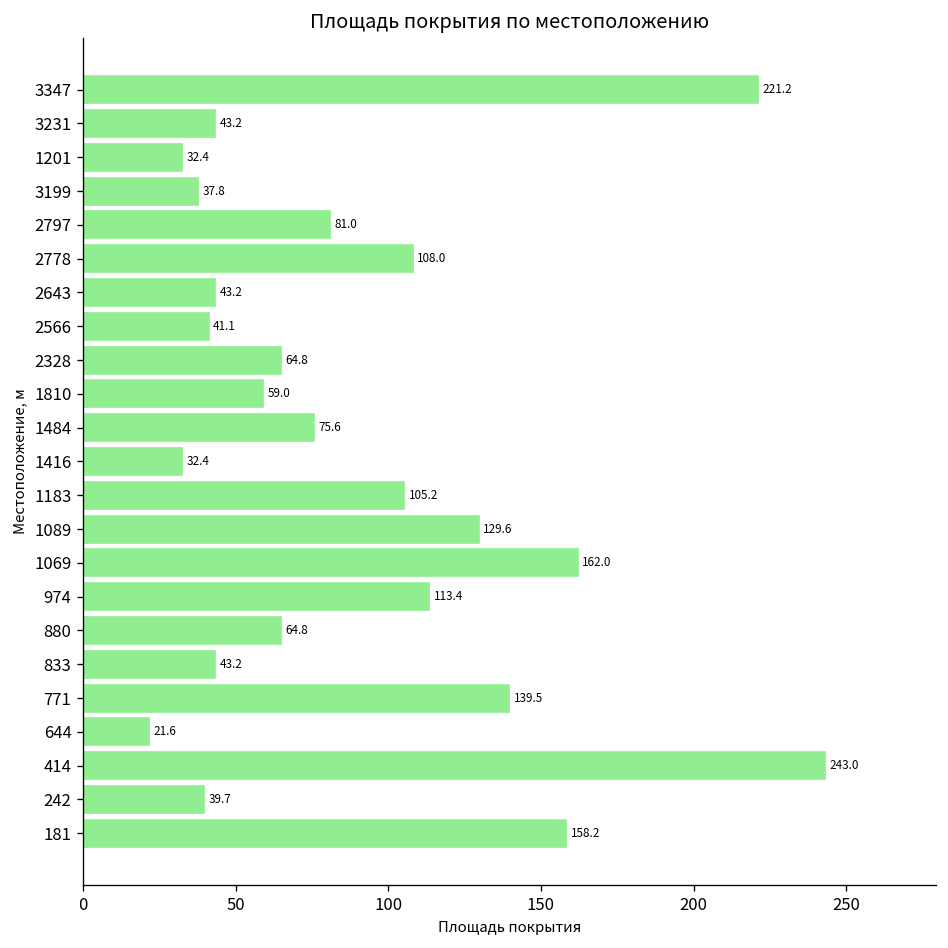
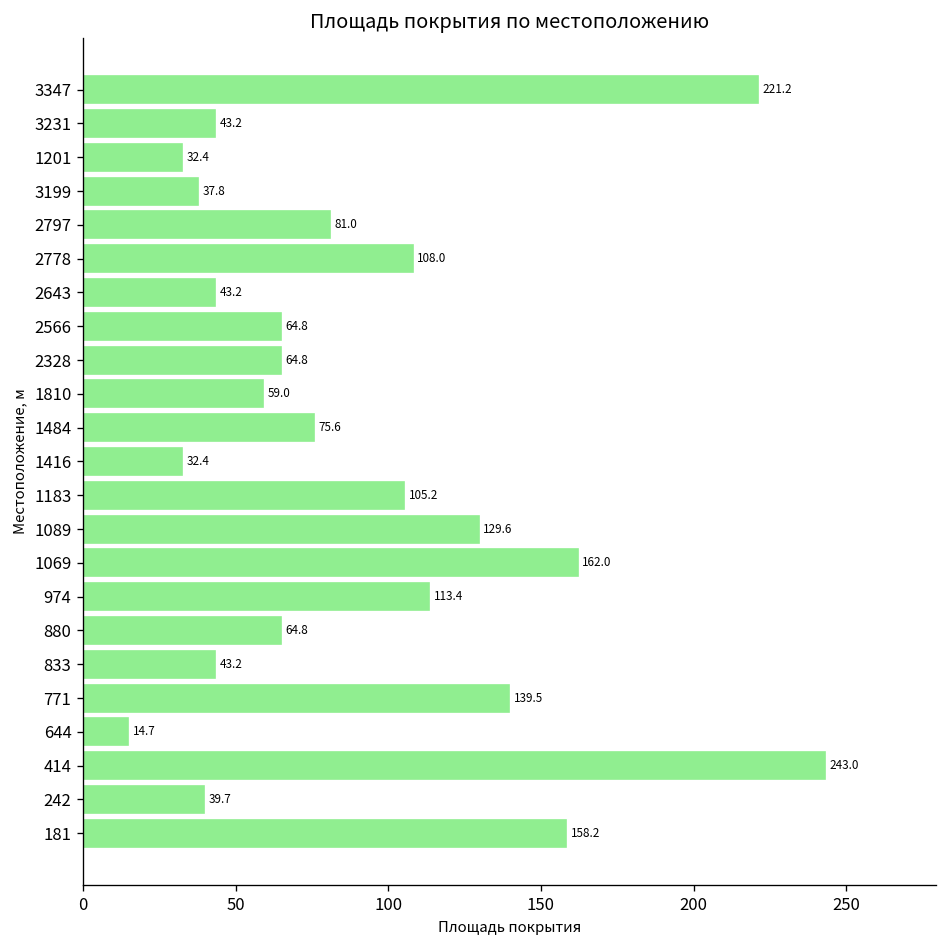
  {
    "3347": 221.2,
    "3231": 43.2,
    "1201": 32.4,
    "3199": 37.8,
    "2797": 81.0,
    "2778": 108.0,
    "2643": 43.2,
-   "2566": 41.1,
+   "2566": 64.8,
    "2328": 64.8,
    "1810": 59.0,
    "1484": 75.6,
    "1416": 32.4,
    "1183": 105.2,
    "1089": 129.6,
    "1069": 162.0,
    "974": 113.4,
    "880": 64.8,
    "833": 43.2,
    "771": 139.5,
-   "644": 21.6,
+   "644": 14.7,
    "414": 243.0,
    "242": 39.7,
    "181": 158.2
  }
